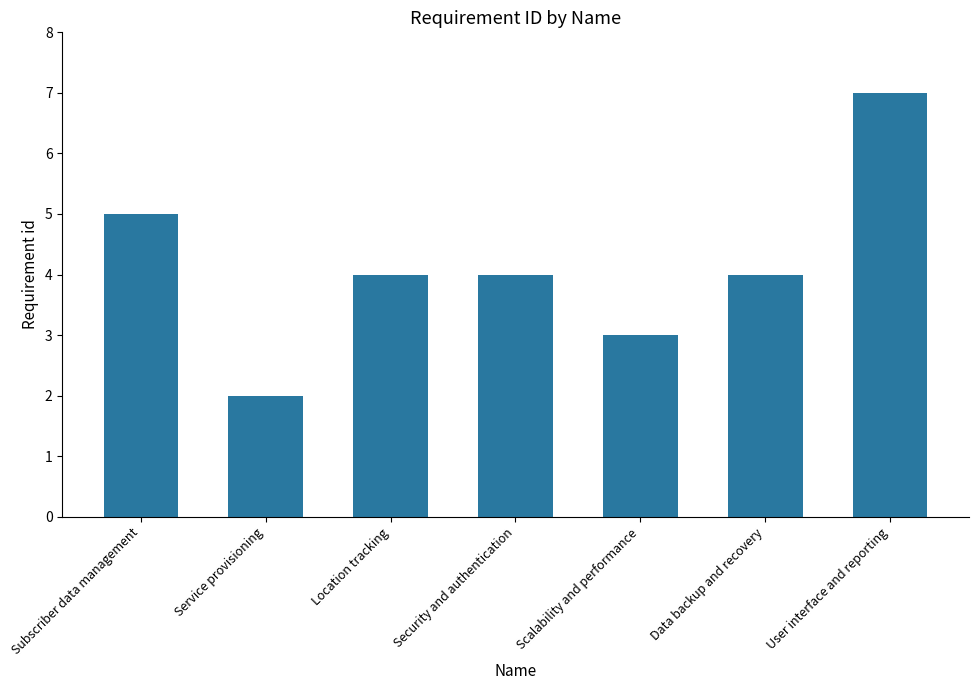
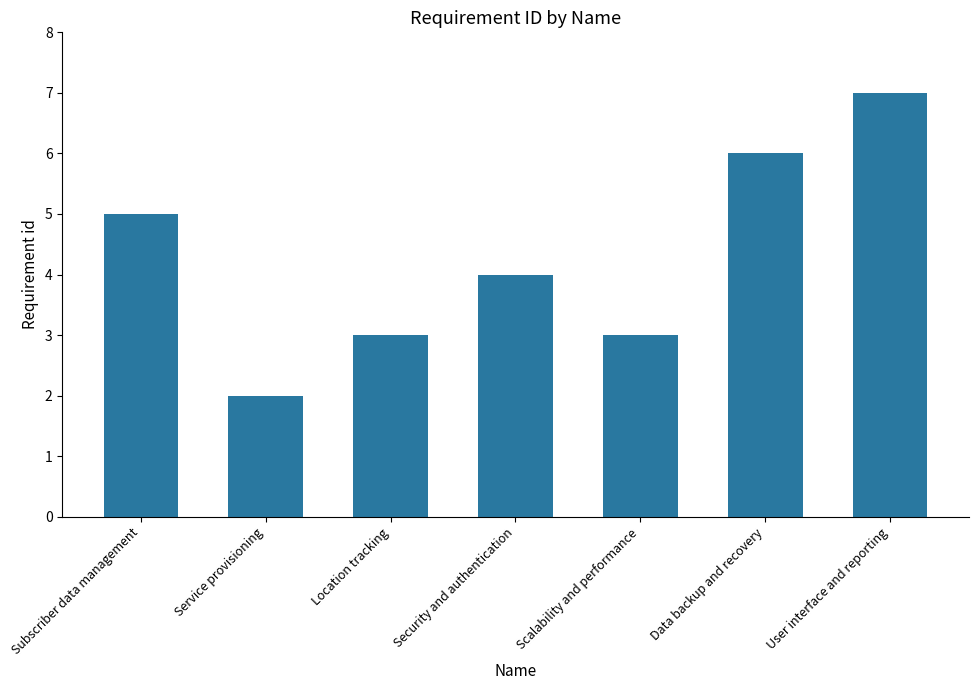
  {
    "Subscriber data management": 5,
    "Service provisioning": 2,
-   "Location tracking": 4,
+   "Location tracking": 3,
    "Security and authentication": 4,
    "Scalability and performance": 3,
-   "Data backup and recovery": 4,
+   "Data backup and recovery": 6,
    "User interface and reporting": 7
  }
